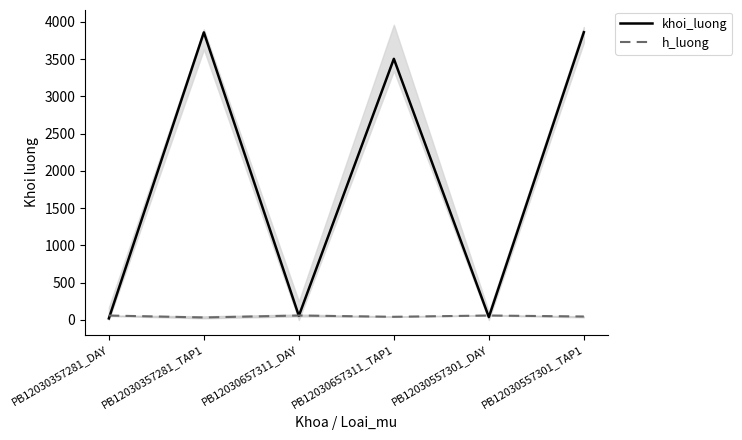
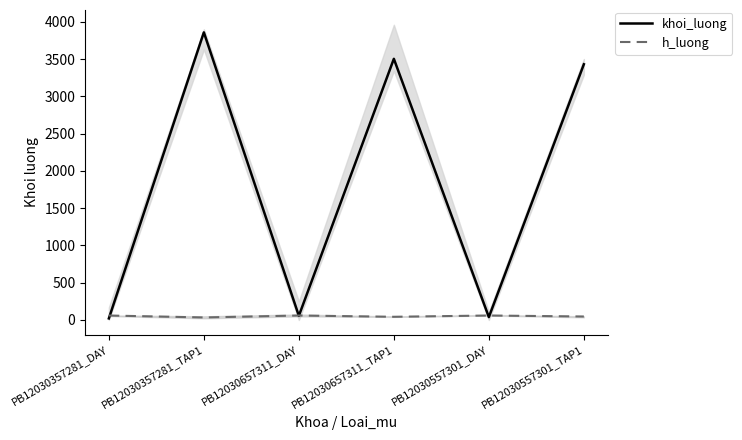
  {
    "khoi_luong": {
      "PB12030357281_DAY": 0,
      "PB12030357281_TAP1": 3900,
      "PB12030657311_TAP1": 3500,
-     "PB12030557301_TAP1": 3900
+     "PB12030557301_TAP1": 3400
    }
  }
